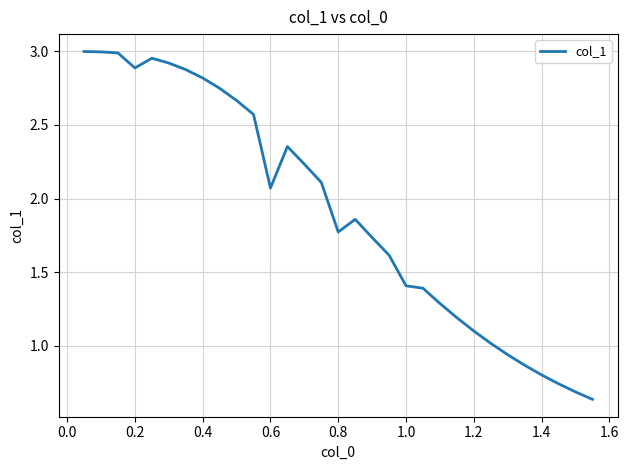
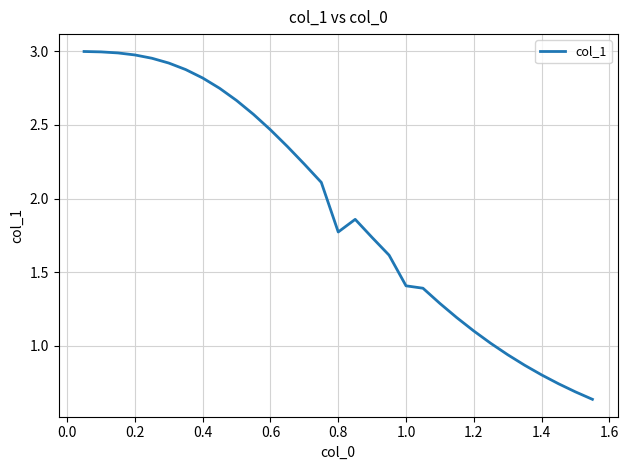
  {
-   "0.2": 2.89,
+   "0.2": 2.98,
    "0.4": 2.82,
-   "0.6": 2.07,
+   "0.6": 2.47,
    "0.8": 1.77,
    "1.0": 1.41,
    "1.2": 1.10,
    "1.4": 0.80
  }
